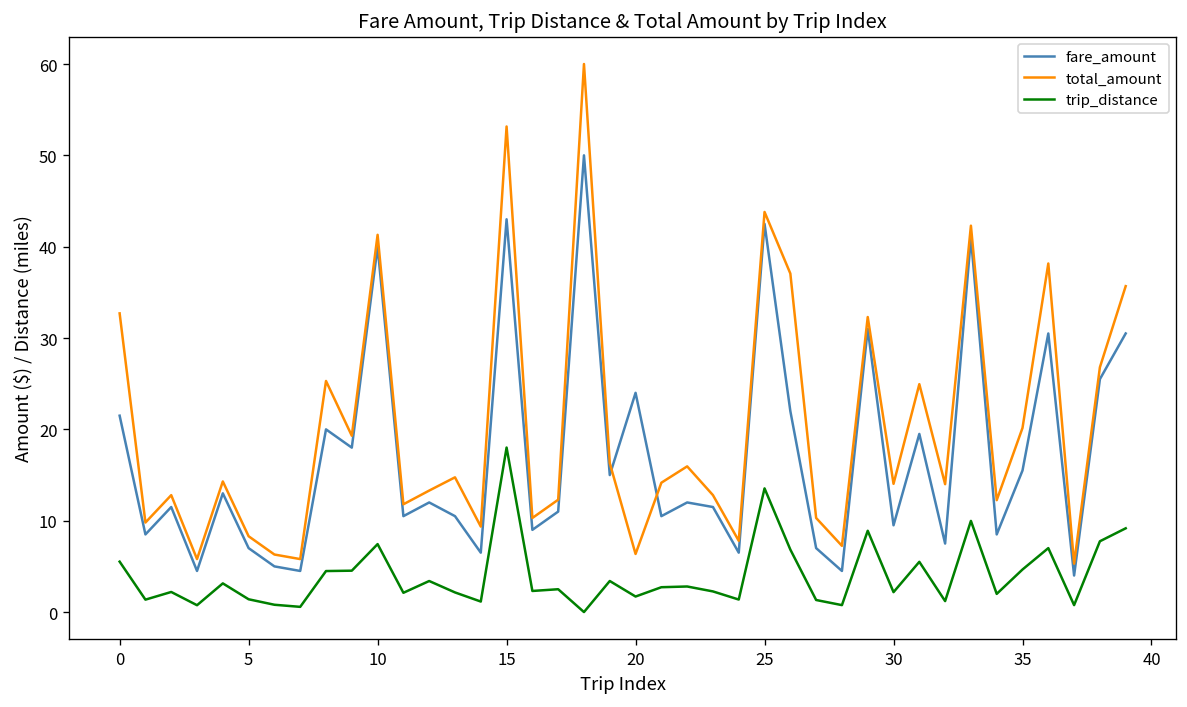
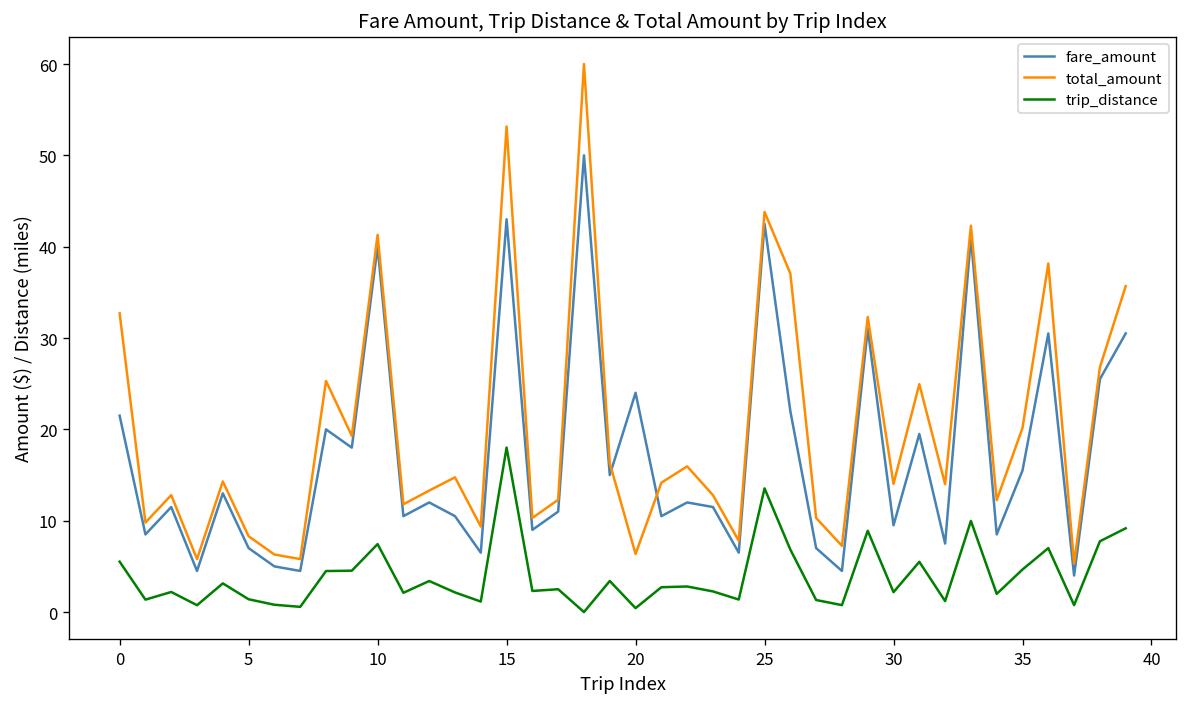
  {
    "fare_amount": {
      "0": 22,
      "5": 7,
      "10": 40,
      "15": 43,
      "20": 24,
      "25": 43,
      "30": 10,
      "35": 16
    },
    "total_amount": {
      "0": 33,
      "5": 8,
      "10": 41,
      "15": 53,
      "20": 6,
      "25": 44,
      "30": 14,
      "35": 20
    },
    "trip_distance": {
      "0": 6,
      "5": 1,
      "10": 7,
      "15": 18,
-     "20": 2,
+     "20": 0,
      "25": 14,
      "30": 2,
      "35": 5
    }
  }
